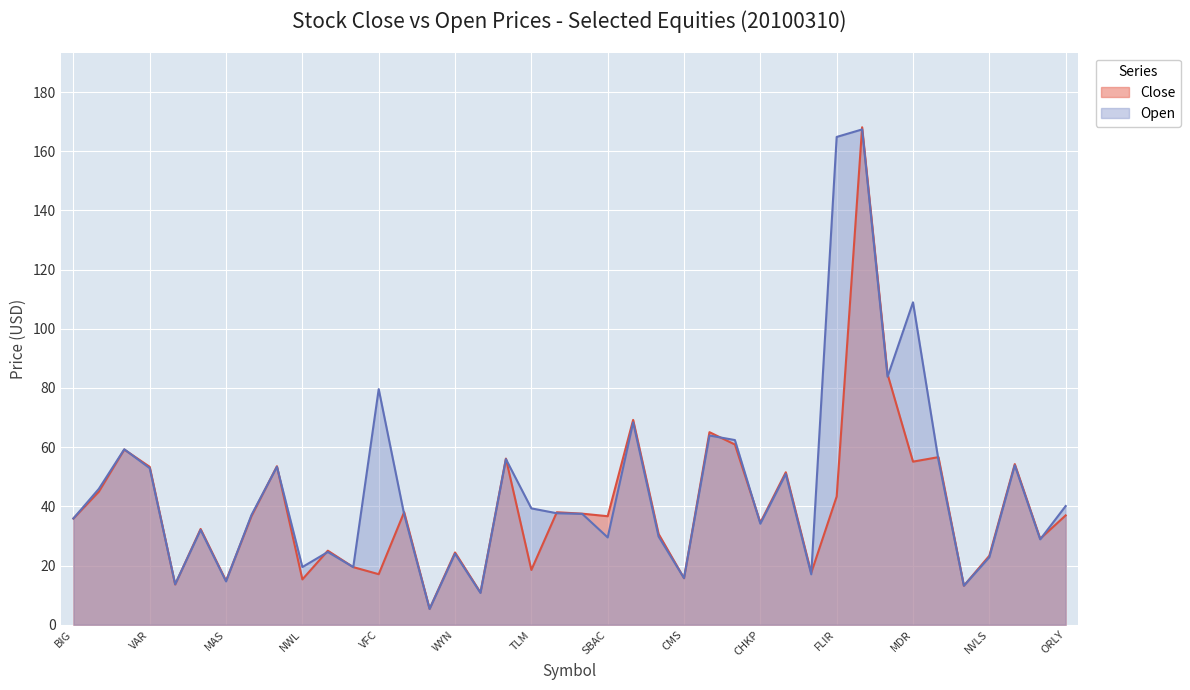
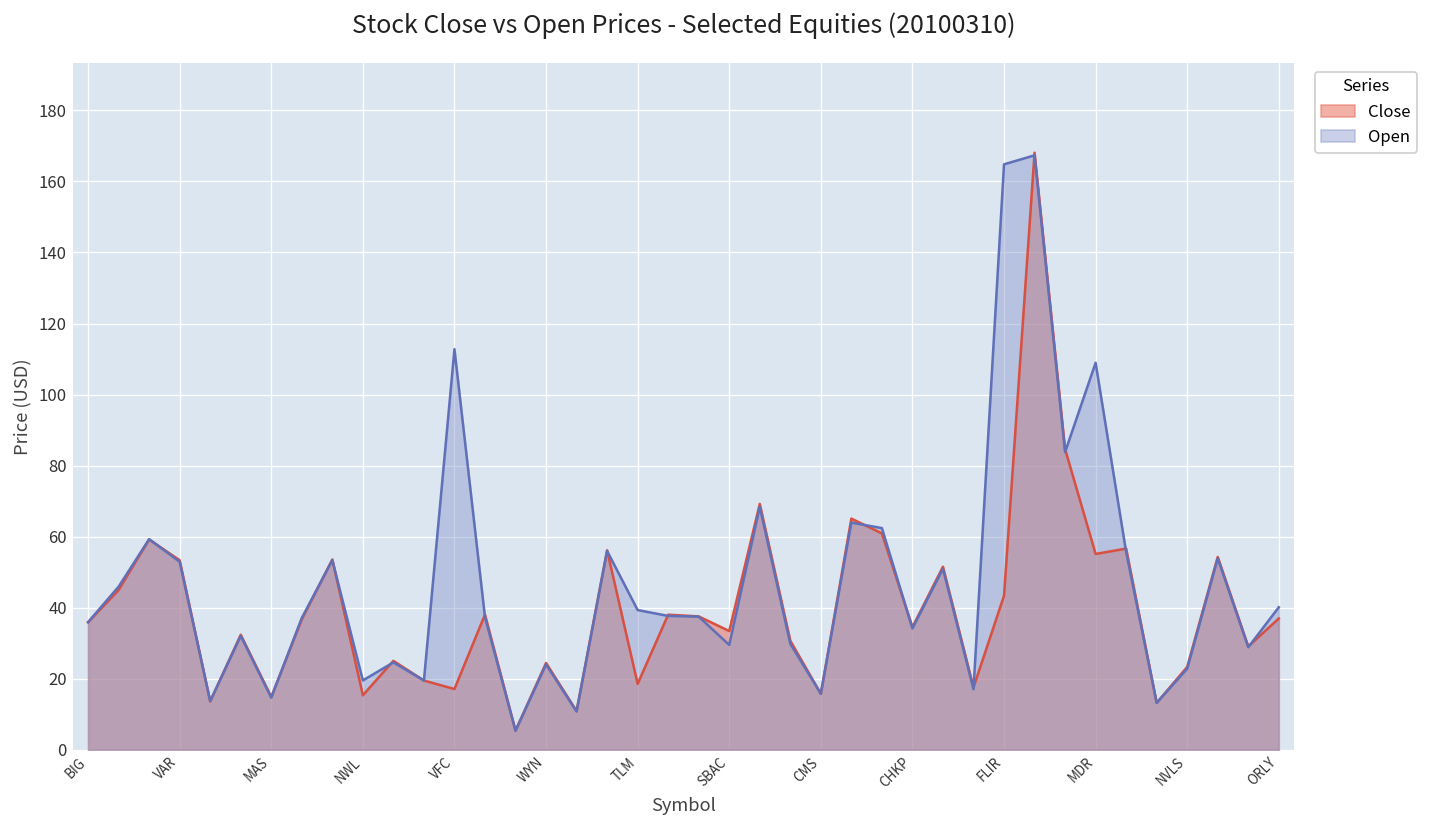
  {
    "Close": {
      "NWL": 15,
      "VFC": 17,
      "TLM": 19,
-     "SBAC": 37,
+     "SBAC": 33,
      "FLIR": 43,
      "MDR": 55,
      "ORLY": 37
    },
    "Open": {
      "NWL": 20,
-     "VFC": 80,
+     "VFC": 113,
      "TLM": 39,
      "SBAC": 30,
      "FLIR": 165,
      "MDR": 109,
      "ORLY": 40
    }
  }
